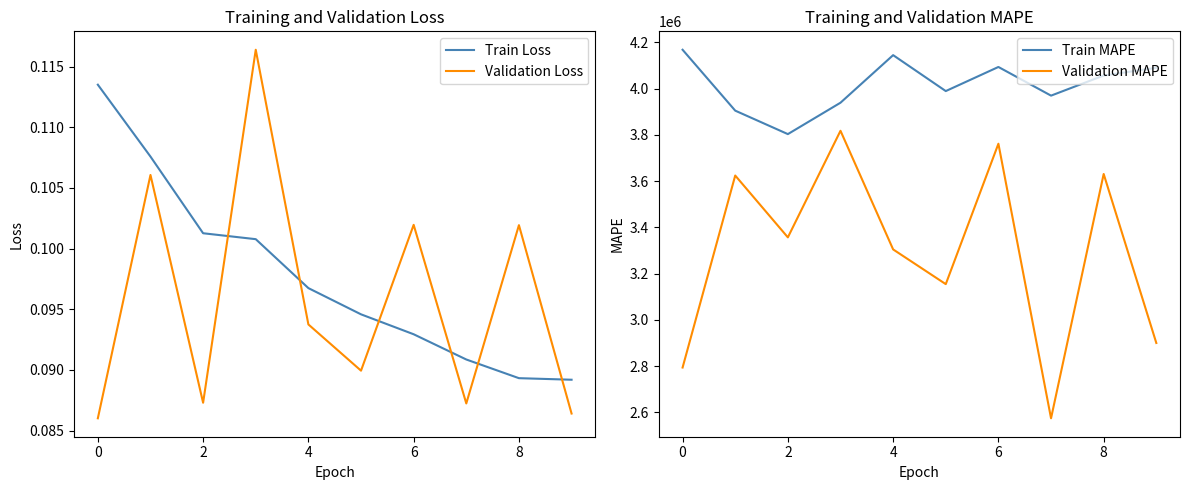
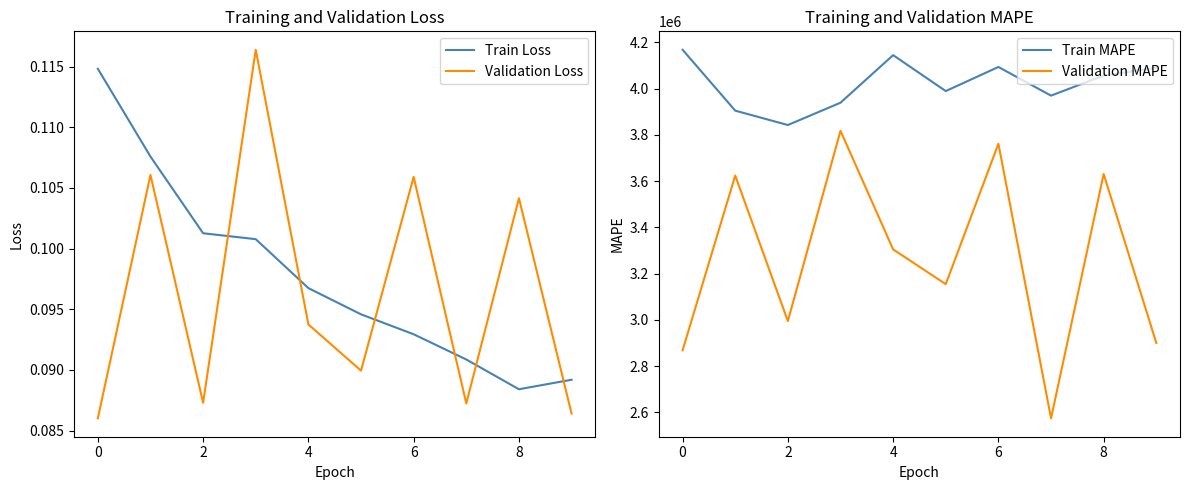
  {
    "Training and Validation Loss": {
      "Train Loss": {
-       "0": 0.1135,
+       "0": 0.1148,
        "2": 0.1013,
        "4": 0.0967,
        "6": 0.0929,
-       "8": 0.0893
+       "8": 0.0884
      },
      "Validation Loss": {
        "0": 0.0860,
        "2": 0.0873,
        "4": 0.0937,
-       "6": 0.1020,
-       "8": 0.1019
+       "6": 0.1059,
+       "8": 0.1041
      }
    },
    "Training and Validation MAPE": {
      "Train MAPE": {
        "0": 4170000,
-       "2": 3800000,
+       "2": 3840000,
        "4": 4140000,
        "6": 4090000
      },
      "Validation MAPE": {
-       "0": 2790000,
-       "2": 3360000,
+       "0": 2870000,
+       "2": 2990000,
        "4": 3300000,
        "6": 3760000,
        "8": 3630000
      }
    }
  }
